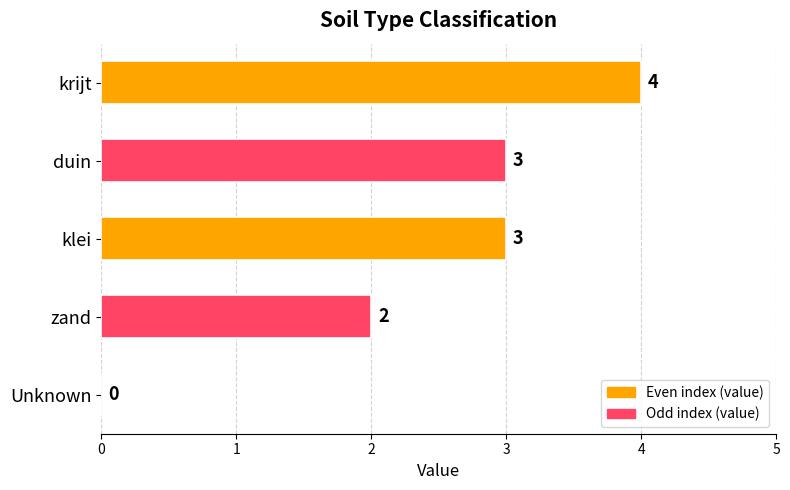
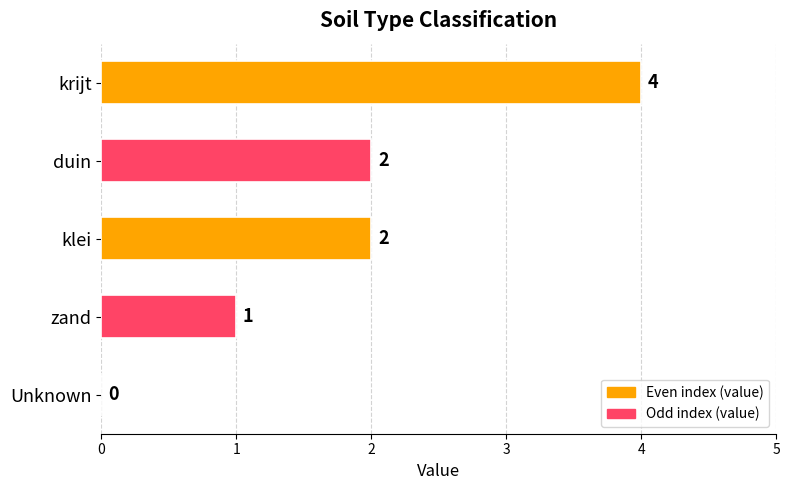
  {
    "krijt": 4,
-   "duin": 3,
-   "klei": 3,
-   "zand": 2,
+   "duin": 2,
+   "klei": 2,
+   "zand": 1,
    "Unknown": 0
  }
